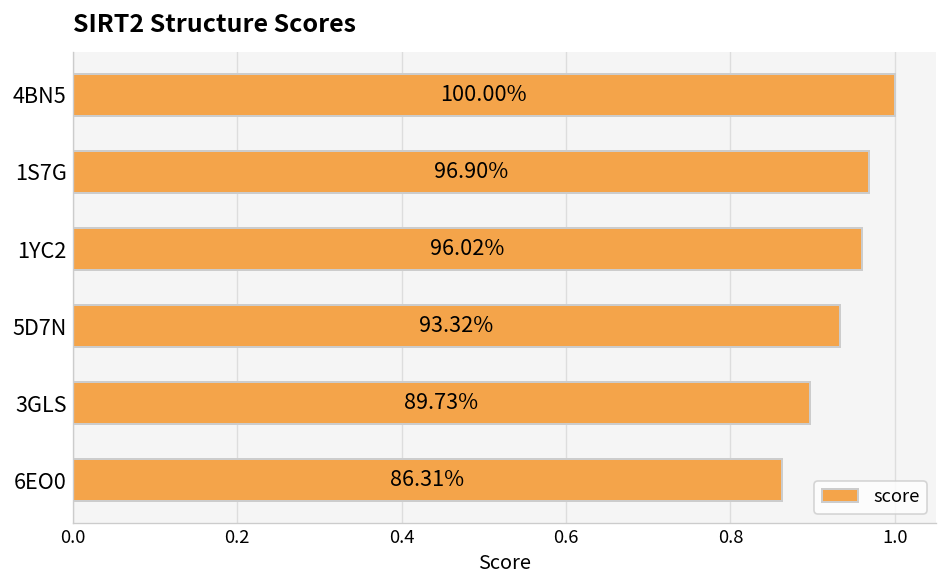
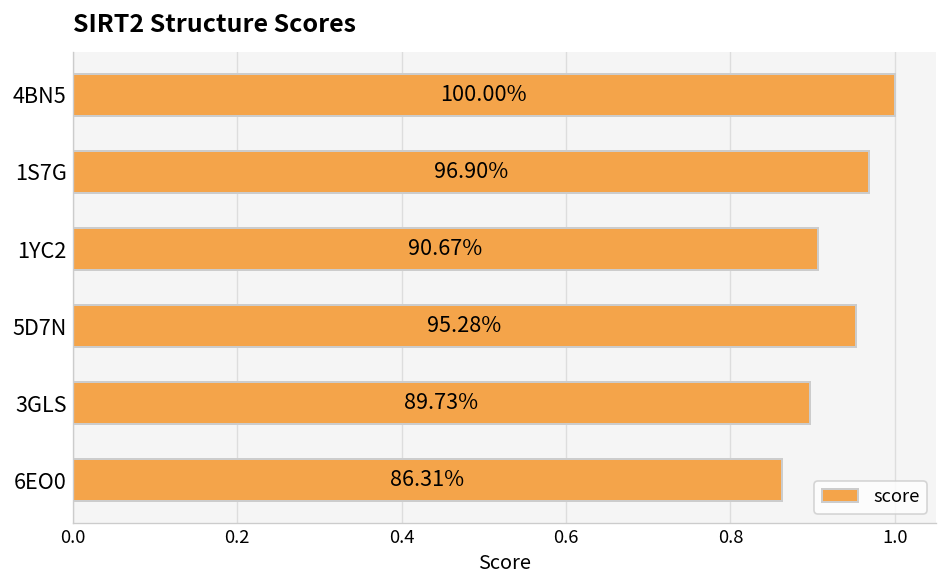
  {
    "4BN5": "100.00%",
    "1S7G": "96.90%",
-   "1YC2": "96.02%",
-   "5D7N": "93.32%",
+   "1YC2": "90.67%",
+   "5D7N": "95.28%",
    "3GLS": "89.73%",
    "6EO0": "86.31%"
  }
